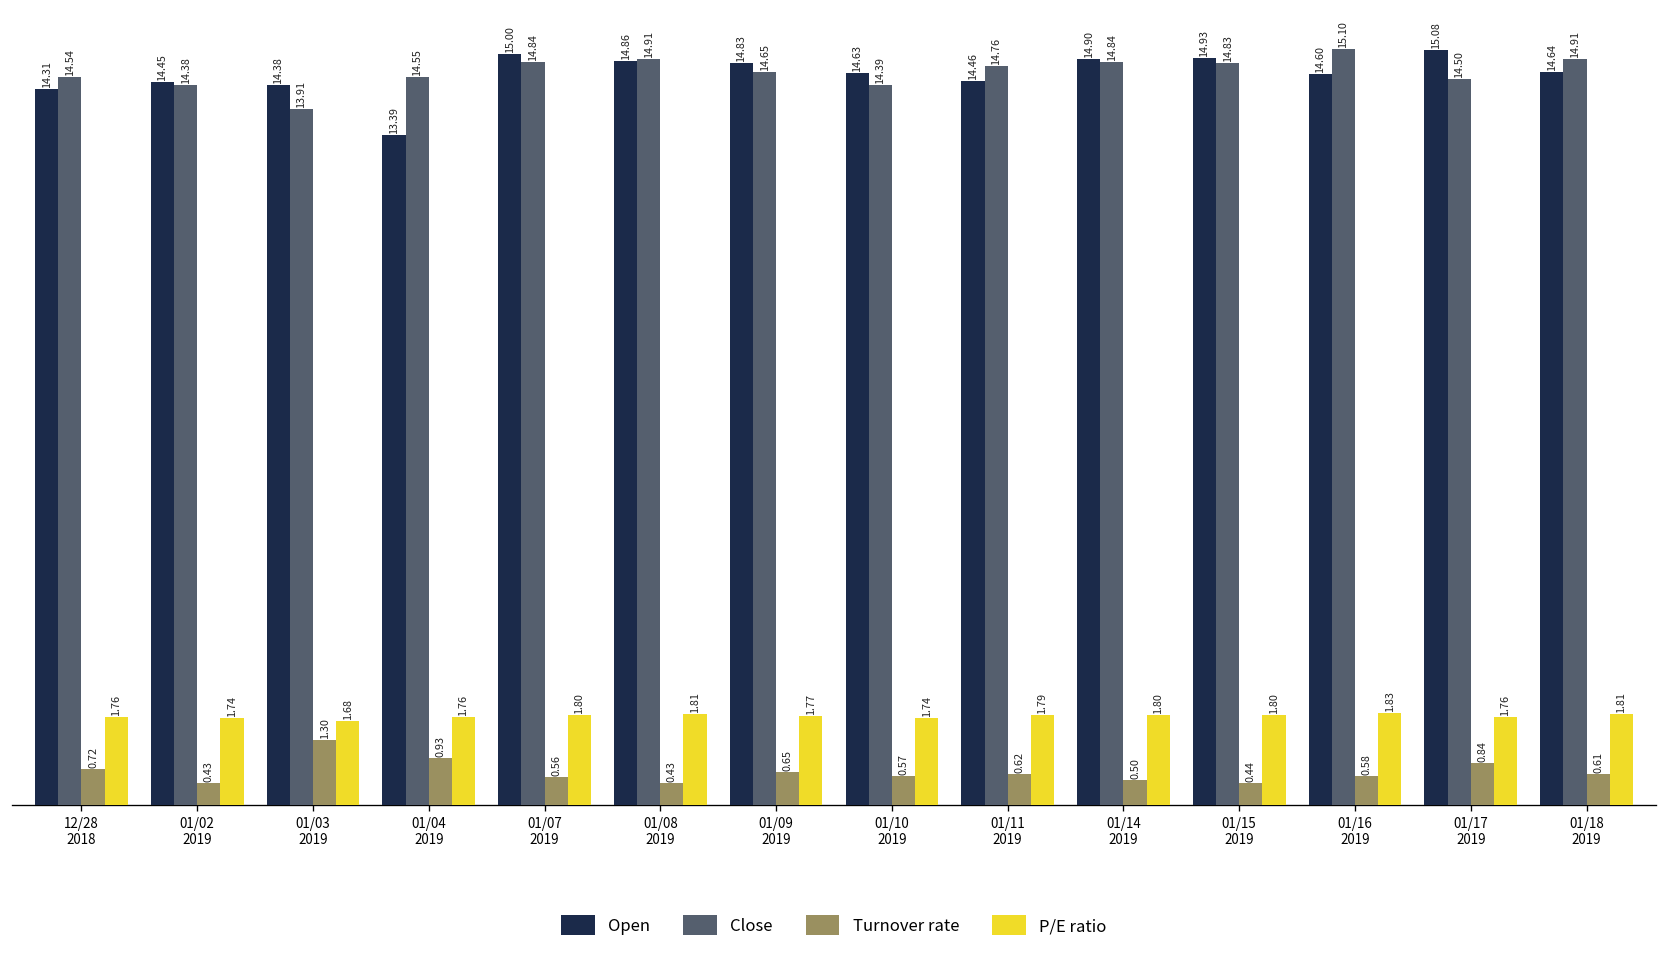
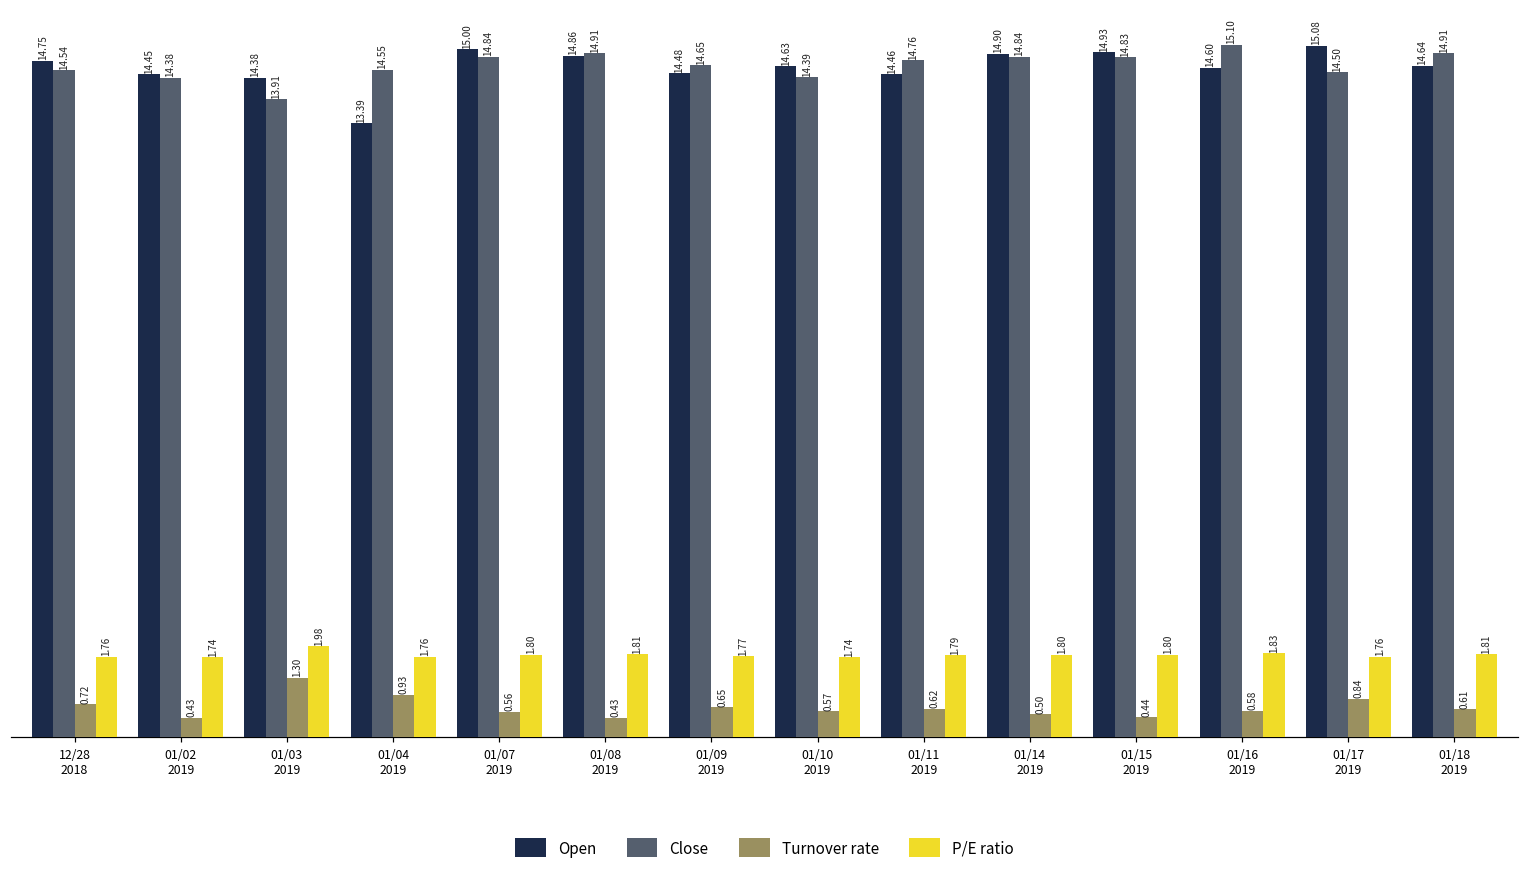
  {
    "Open": {
-     "12/28 2018": 14.31,
+     "12/28 2018": 14.75,
      "01/02 2019": 14.45,
      "01/03 2019": 14.38,
      "01/04 2019": 13.39,
      "01/07 2019": 15.00,
      "01/08 2019": 14.86,
-     "01/09 2019": 14.83,
+     "01/09 2019": 14.48,
      "01/10 2019": 14.63,
      "01/11 2019": 14.46,
      "01/14 2019": 14.90,
      "01/15 2019": 14.93,
      "01/16 2019": 14.60,
      "01/17 2019": 15.08,
      "01/18 2019": 14.64
    },
    "Close": {
      "12/28 2018": 14.54,
      "01/02 2019": 14.38,
      "01/03 2019": 13.91,
      "01/04 2019": 14.55,
      "01/07 2019": 14.84,
      "01/08 2019": 14.91,
      "01/09 2019": 14.65,
      "01/10 2019": 14.39,
      "01/11 2019": 14.76,
      "01/14 2019": 14.84,
      "01/15 2019": 14.83,
      "01/16 2019": 15.10,
      "01/17 2019": 14.50,
      "01/18 2019": 14.91
    },
    "Turnover rate": {
      "12/28 2018": 0.72,
      "01/02 2019": 0.43,
      "01/03 2019": 1.30,
      "01/04 2019": 0.93,
      "01/07 2019": 0.56,
      "01/08 2019": 0.43,
      "01/09 2019": 0.65,
      "01/10 2019": 0.57,
      "01/11 2019": 0.62,
      "01/14 2019": 0.50,
      "01/15 2019": 0.44,
      "01/16 2019": 0.58,
      "01/17 2019": 0.84,
      "01/18 2019": 0.61
    },
    "P/E ratio": {
      "12/28 2018": 1.76,
      "01/02 2019": 1.74,
-     "01/03 2019": 1.68,
+     "01/03 2019": 1.98,
      "01/04 2019": 1.76,
      "01/07 2019": 1.80,
      "01/08 2019": 1.81,
      "01/09 2019": 1.77,
      "01/10 2019": 1.74,
      "01/11 2019": 1.79,
      "01/14 2019": 1.80,
      "01/15 2019": 1.80,
      "01/16 2019": 1.83,
      "01/17 2019": 1.76,
      "01/18 2019": 1.81
    }
  }
